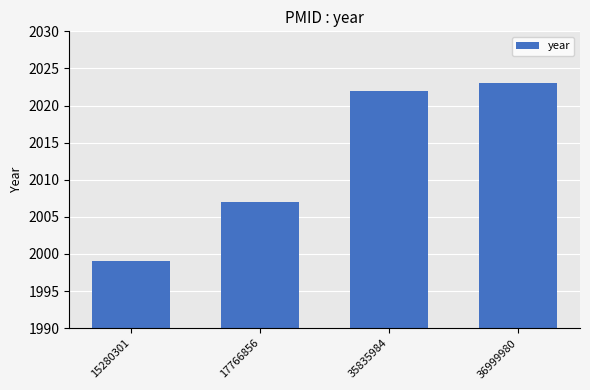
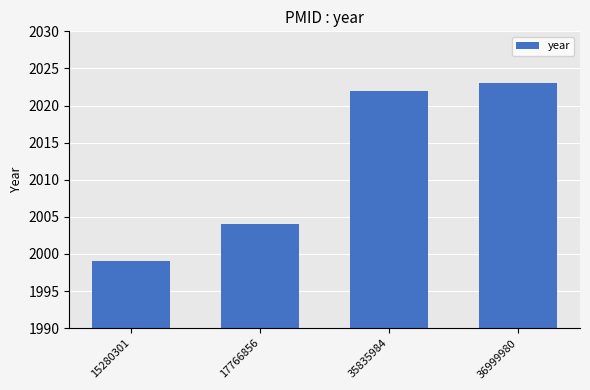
  {
    "15280301": 1999,
-   "17766856": 2007,
+   "17766856": 2004,
    "35835984": 2022,
    "36999980": 2023
  }
